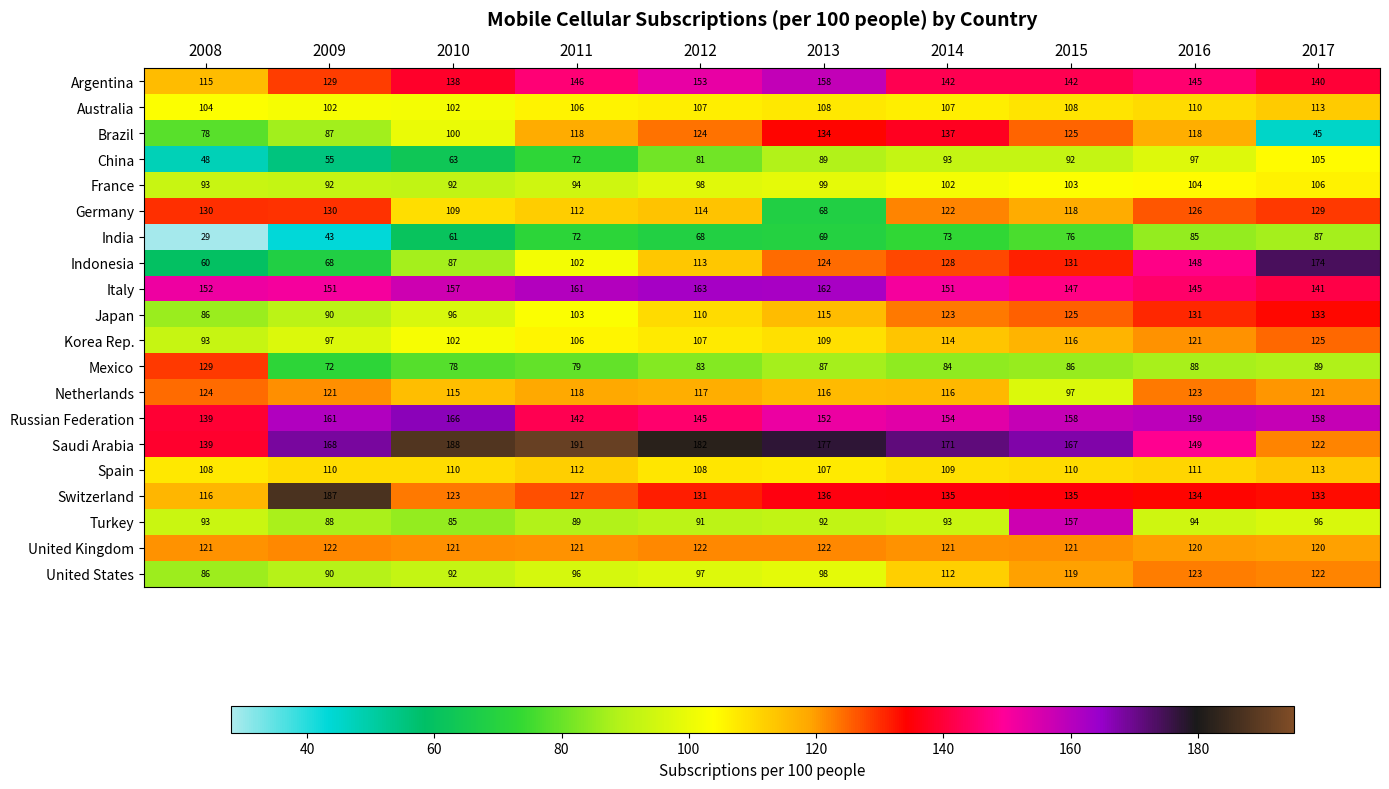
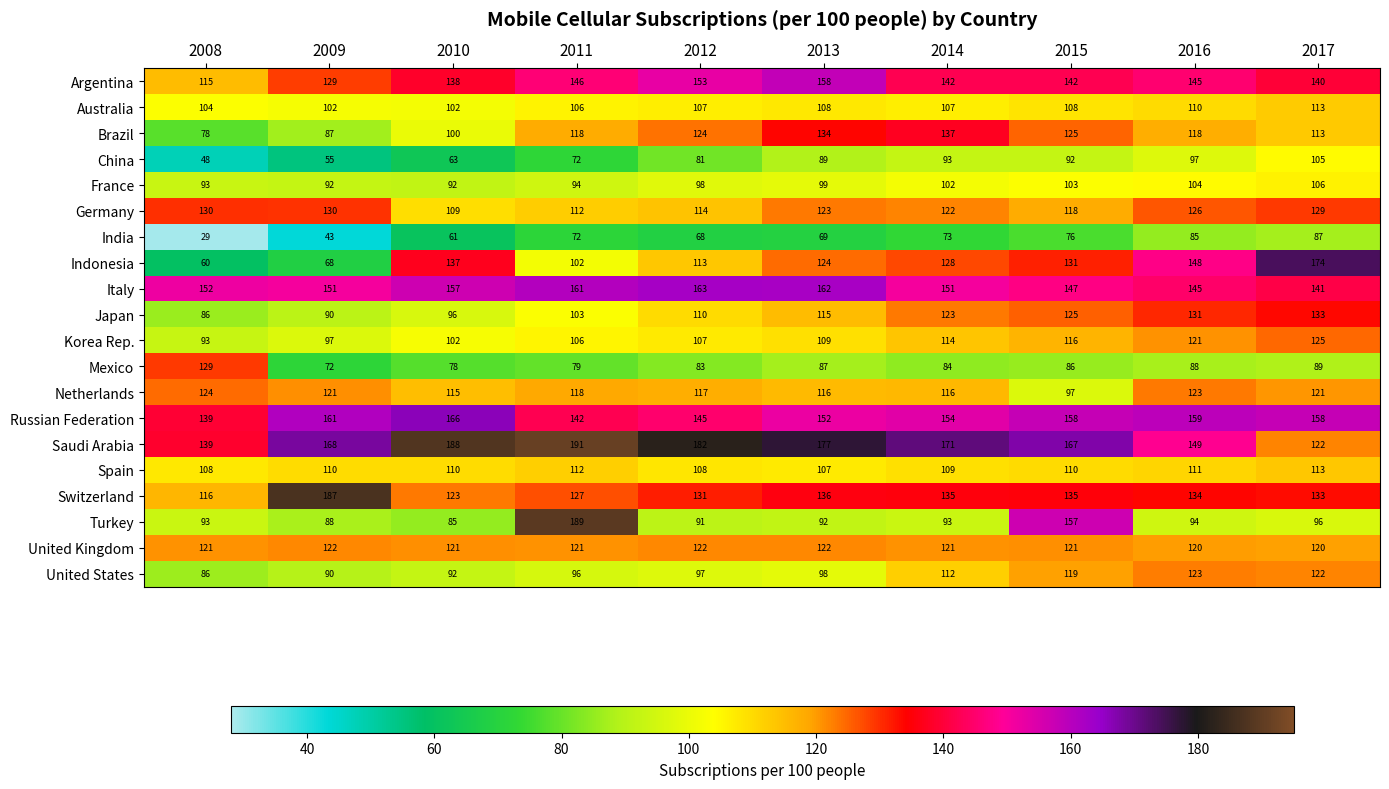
  {
    "Argentina": {
      "2008": 115,
      "2009": 129,
      "2010": 138,
      "2011": 146,
      "2012": 153,
      "2013": 158,
      "2014": 142,
      "2015": 142,
      "2016": 145,
      "2017": 140
    },
    "Australia": {
      "2008": 104,
      "2009": 102,
      "2010": 102,
      "2011": 106,
      "2012": 107,
      "2013": 108,
      "2014": 107,
      "2015": 108,
      "2016": 110,
      "2017": 113
    },
    "Brazil": {
      "2008": 78,
      "2009": 87,
      "2010": 100,
      "2011": 118,
      "2012": 124,
      "2013": 134,
      "2014": 137,
      "2015": 125,
      "2016": 118,
-     "2017": 45
+     "2017": 113
    },
    "China": {
      "2008": 48,
      "2009": 55,
      "2010": 63,
      "2011": 72,
      "2012": 81,
      "2013": 89,
      "2014": 93,
      "2015": 92,
      "2016": 97,
      "2017": 105
    },
    "France": {
      "2008": 93,
      "2009": 92,
      "2010": 92,
      "2011": 94,
      "2012": 98,
      "2013": 99,
      "2014": 102,
      "2015": 103,
      "2016": 104,
      "2017": 106
    },
    "Germany": {
      "2008": 130,
      "2009": 130,
      "2010": 109,
      "2011": 112,
      "2012": 114,
-     "2013": 68,
+     "2013": 123,
      "2014": 122,
      "2015": 118,
      "2016": 126,
      "2017": 129
    },
    "India": {
      "2008": 29,
      "2009": 43,
      "2010": 61,
      "2011": 72,
      "2012": 68,
      "2013": 69,
      "2014": 73,
      "2015": 76,
      "2016": 85,
      "2017": 87
    },
    "Indonesia": {
      "2008": 60,
      "2009": 68,
-     "2010": 87,
+     "2010": 137,
      "2011": 102,
      "2012": 113,
      "2013": 124,
      "2014": 128,
      "2015": 131,
      "2016": 148,
      "2017": 174
    },
    "Italy": {
      "2008": 152,
      "2009": 151,
      "2010": 157,
      "2011": 161,
      "2012": 163,
      "2013": 162,
      "2014": 151,
      "2015": 147,
      "2016": 145,
      "2017": 141
    },
    "Japan": {
      "2008": 86,
      "2009": 90,
      "2010": 96,
      "2011": 103,
      "2012": 110,
      "2013": 115,
      "2014": 123,
      "2015": 125,
      "2016": 131,
      "2017": 133
    },
    "Korea Rep.": {
      "2008": 93,
      "2009": 97,
      "2010": 102,
      "2011": 106,
      "2012": 107,
      "2013": 109,
      "2014": 114,
      "2015": 116,
      "2016": 121,
      "2017": 125
    },
    "Mexico": {
      "2008": 129,
      "2009": 72,
      "2010": 78,
      "2011": 79,
      "2012": 83,
      "2013": 87,
      "2014": 84,
      "2015": 86,
      "2016": 88,
      "2017": 89
    },
    "Netherlands": {
      "2008": 124,
      "2009": 121,
      "2010": 115,
      "2011": 118,
      "2012": 117,
      "2013": 116,
      "2014": 116,
      "2015": 97,
      "2016": 123,
      "2017": 121
    },
    "Russian Federation": {
      "2008": 139,
      "2009": 161,
      "2010": 166,
      "2011": 142,
      "2012": 145,
      "2013": 152,
      "2014": 154,
      "2015": 158,
      "2016": 159,
      "2017": 158
    },
    "Saudi Arabia": {
      "2008": 139,
      "2009": 168,
      "2010": 188,
      "2011": 191,
      "2013": 177,
      "2014": 171,
      "2015": 167,
      "2016": 149,
      "2017": 122
    },
    "Spain": {
      "2008": 108,
      "2009": 110,
      "2010": 110,
      "2011": 112,
      "2012": 108,
      "2013": 107,
      "2014": 109,
      "2015": 110,
      "2016": 111,
      "2017": 113
    },
    "Switzerland": {
      "2008": 116,
      "2009": 187,
      "2010": 123,
      "2011": 127,
      "2012": 131,
      "2013": 136,
      "2014": 135,
      "2015": 135,
      "2016": 134,
      "2017": 133
    },
    "Turkey": {
      "2008": 93,
      "2009": 88,
      "2010": 85,
-     "2011": 89,
+     "2011": 189,
      "2012": 91,
      "2013": 92,
      "2014": 93,
      "2015": 157,
      "2016": 94,
      "2017": 96
    },
    "United Kingdom": {
      "2008": 121,
      "2009": 122,
      "2010": 121,
      "2011": 121,
      "2012": 122,
      "2013": 122,
      "2014": 121,
      "2015": 121,
      "2016": 120,
      "2017": 120
    },
    "United States": {
      "2008": 86,
      "2009": 90,
      "2010": 92,
      "2011": 96,
      "2012": 97,
      "2013": 98,
      "2014": 112,
      "2015": 119,
      "2016": 123,
      "2017": 122
    }
  }
